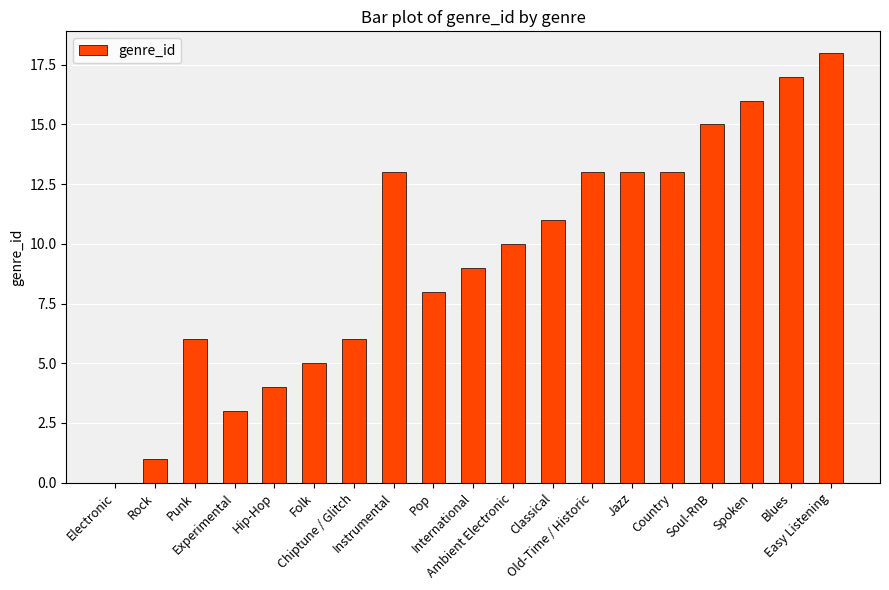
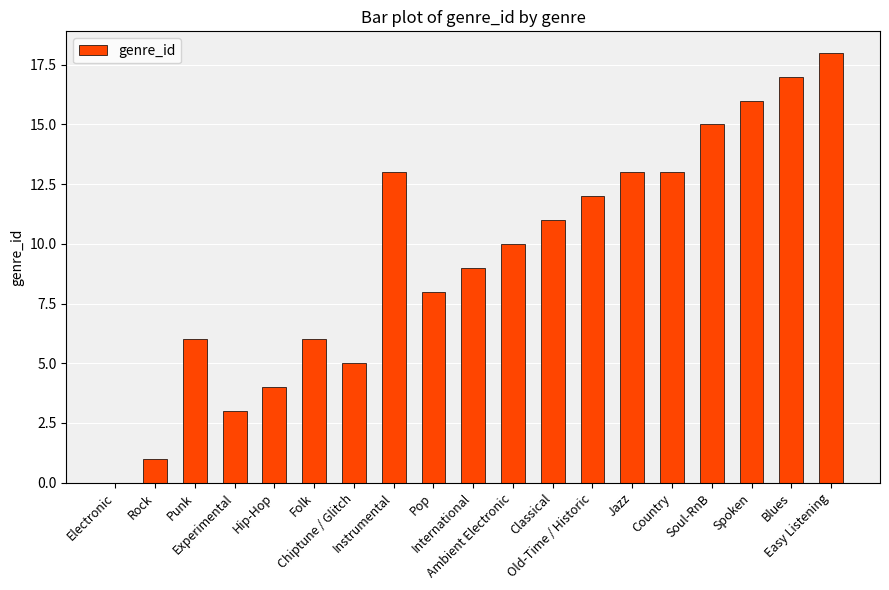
  {
    "Electronic": 0,
    "Rock": 1,
    "Punk": 6,
    "Experimental": 3,
    "Hip-Hop": 4,
-   "Folk": 5,
-   "Chiptune / Glitch": 6,
+   "Folk": 6,
+   "Chiptune / Glitch": 5,
    "Instrumental": 13,
    "Pop": 8,
    "International": 9,
    "Ambient Electronic": 10,
    "Classical": 11,
-   "Old-Time / Historic": 13,
+   "Old-Time / Historic": 12,
    "Jazz": 13,
    "Country": 13,
    "Soul-RnB": 15,
    "Spoken": 16,
    "Blues": 17,
    "Easy Listening": 18
  }
